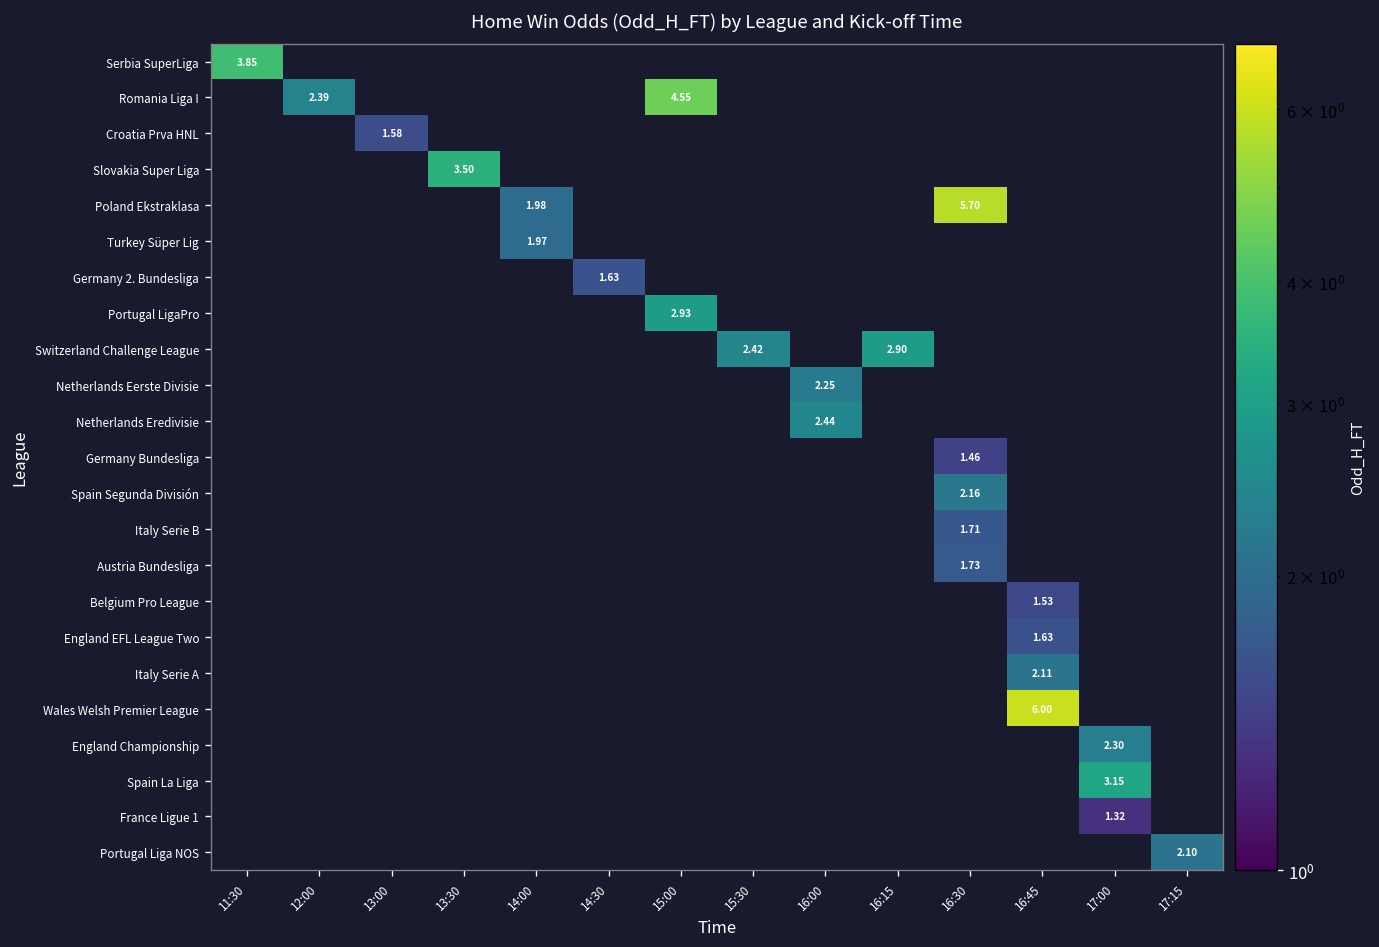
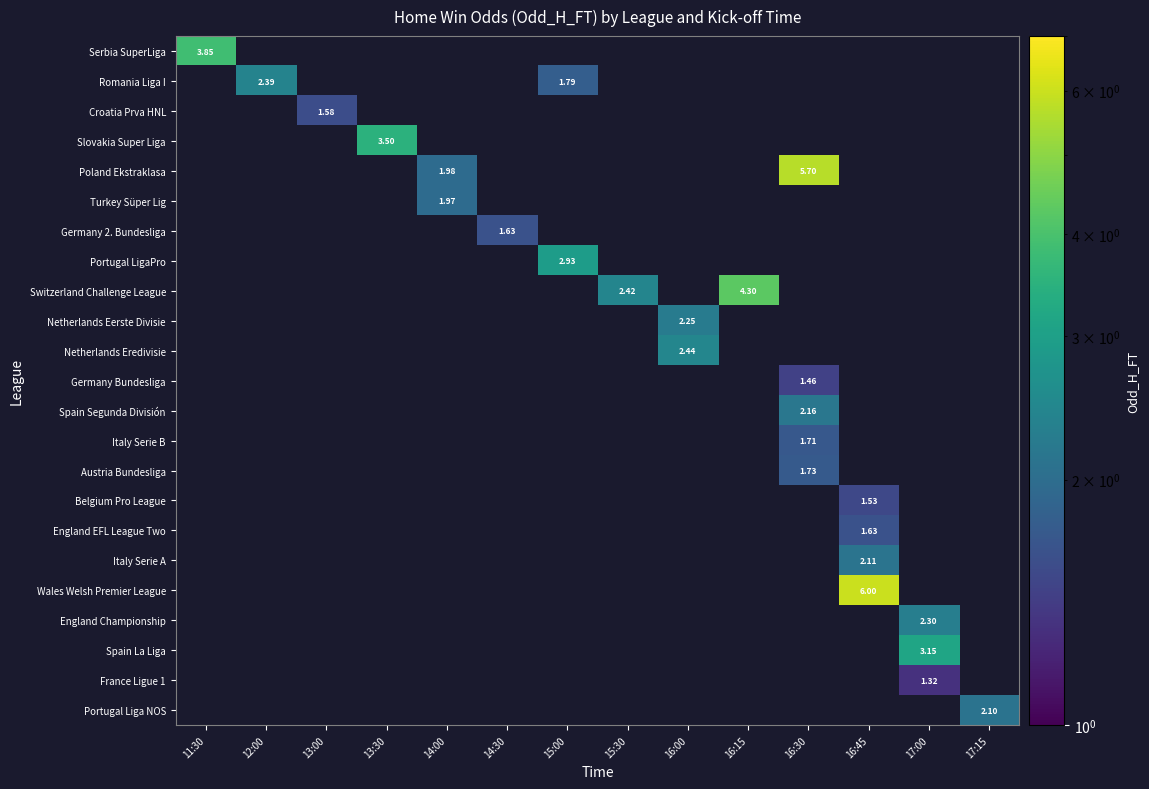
  {
    "Serbia SuperLiga": {
      "11:30": 3.85
    },
    "Romania Liga I": {
      "12:00": 2.39,
-     "15:00": 4.55
+     "15:00": 1.79
    },
    "Croatia Prva HNL": {
      "13:00": 1.58
    },
    "Slovakia Super Liga": {
      "13:30": 3.50
    },
    "Poland Ekstraklasa": {
      "14:00": 1.98,
      "16:30": 5.70
    },
    "Turkey Süper Lig": {
      "14:00": 1.97
    },
    "Germany 2. Bundesliga": {
      "14:30": 1.63
    },
    "Portugal LigaPro": {
      "15:00": 2.93
    },
    "Switzerland Challenge League": {
      "15:30": 2.42,
-     "16:15": 2.90
+     "16:15": 4.30
    },
    "Netherlands Eerste Divisie": {
      "16:00": 2.25
    },
    "Netherlands Eredivisie": {
      "16:00": 2.44
    },
    "Germany Bundesliga": {
      "16:30": 1.46
    },
    "Spain Segunda División": {
      "16:30": 2.16
    },
    "Italy Serie B": {
      "16:30": 1.71
    },
    "Austria Bundesliga": {
      "16:30": 1.73
    },
    "Belgium Pro League": {
      "16:45": 1.53
    },
    "England EFL League Two": {
      "16:45": 1.63
    },
    "Italy Serie A": {
      "16:45": 2.11
    },
    "Wales Welsh Premier League": {
      "16:45": 6.00
    },
    "England Championship": {
      "17:00": 2.30
    },
    "Spain La Liga": {
      "17:00": 3.15
    },
    "France Ligue 1": {
      "17:00": 1.32
    },
    "Portugal Liga NOS": {
      "17:15": 2.10
    }
  }
